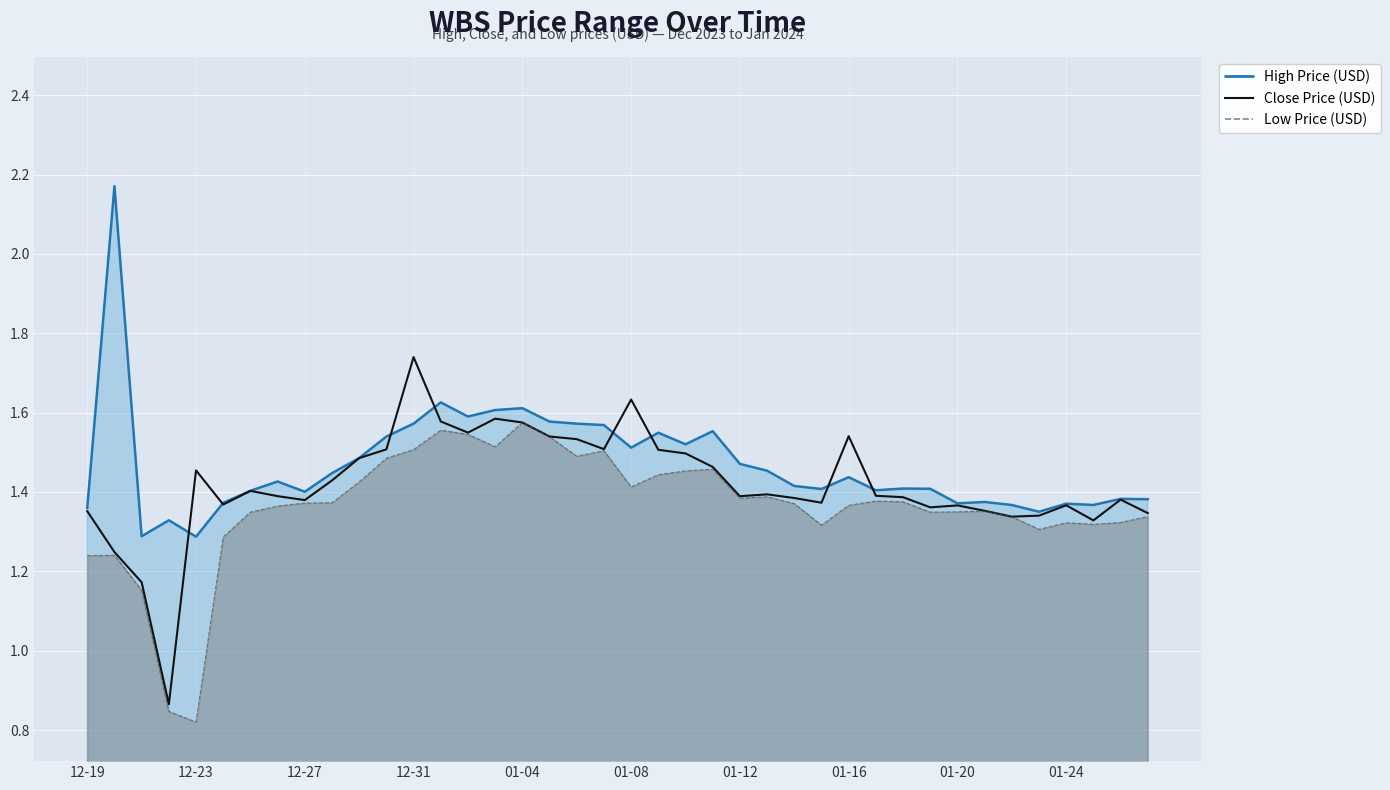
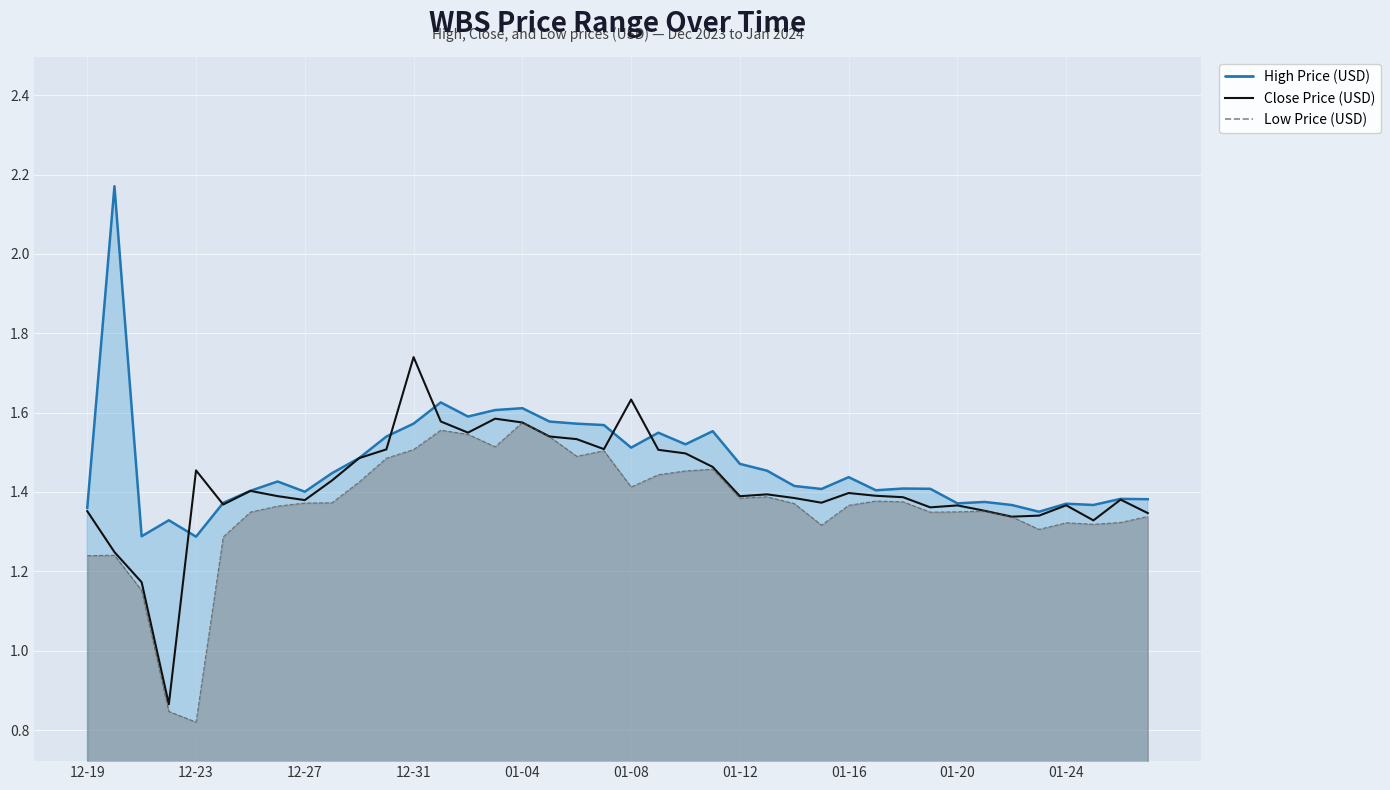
  {
    "Close Price (USD)": {
      "12-19": 1.35,
      "12-23": 1.45,
      "12-27": 1.38,
      "12-31": 1.74,
      "01-08": 1.63,
-     "01-16": 1.54
+     "01-16": 1.40
    }
  }
